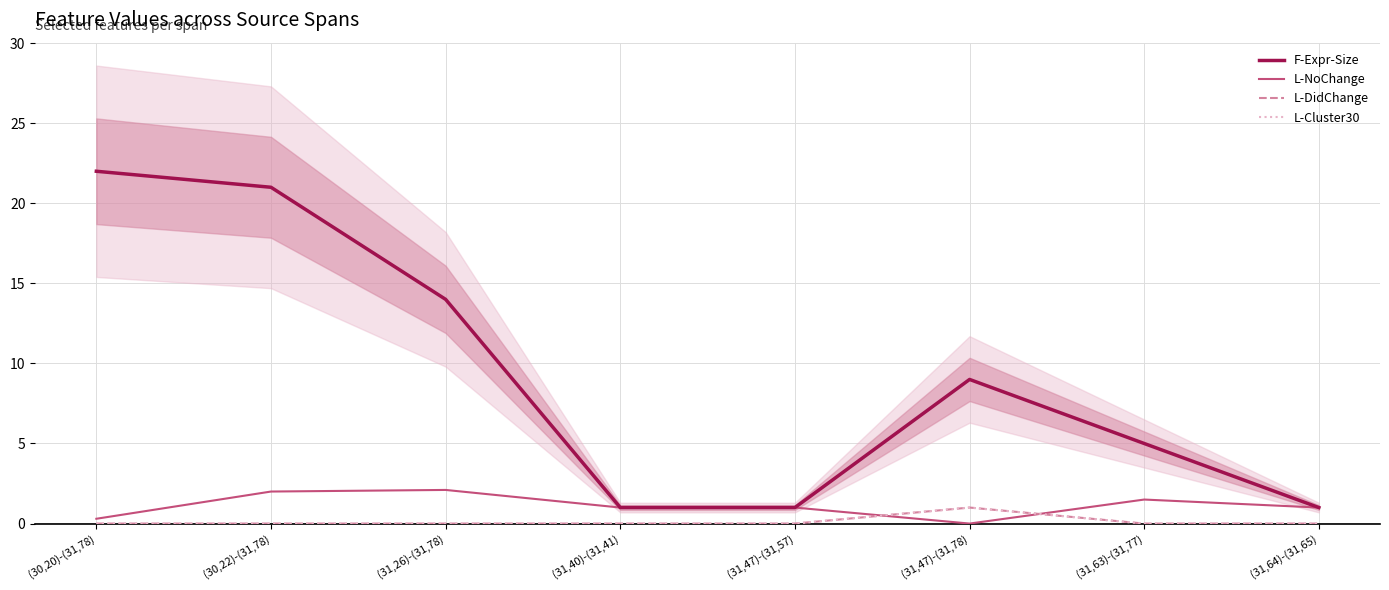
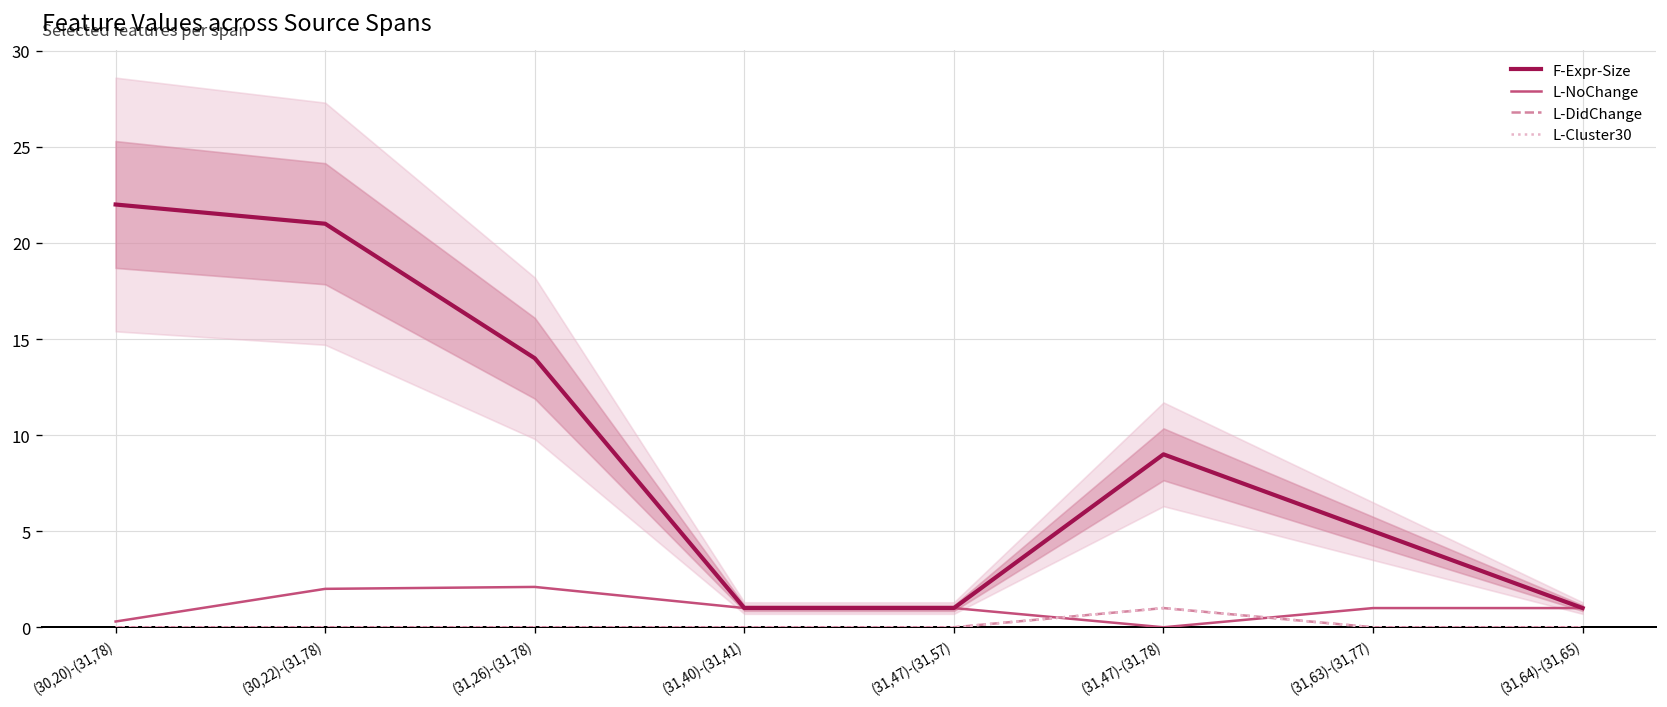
  {
    "F-Expr-Size": {
      "(30,20)-(31,78)": 22.0,
      "(30,22)-(31,78)": 21.0,
      "(31,26)-(31,78)": 14.0,
      "(31,47)-(31,78)": 9.0,
      "(31,63)-(31,77)": 5.0
    },
    "L-NoChange": {
      "(30,20)-(31,78)": 0.3,
      "(30,22)-(31,78)": 2.0,
      "(31,26)-(31,78)": 2.1,
      "(31,47)-(31,78)": 0.0,
-     "(31,63)-(31,77)": 1.5
+     "(31,63)-(31,77)": 1.0
    }
  }
